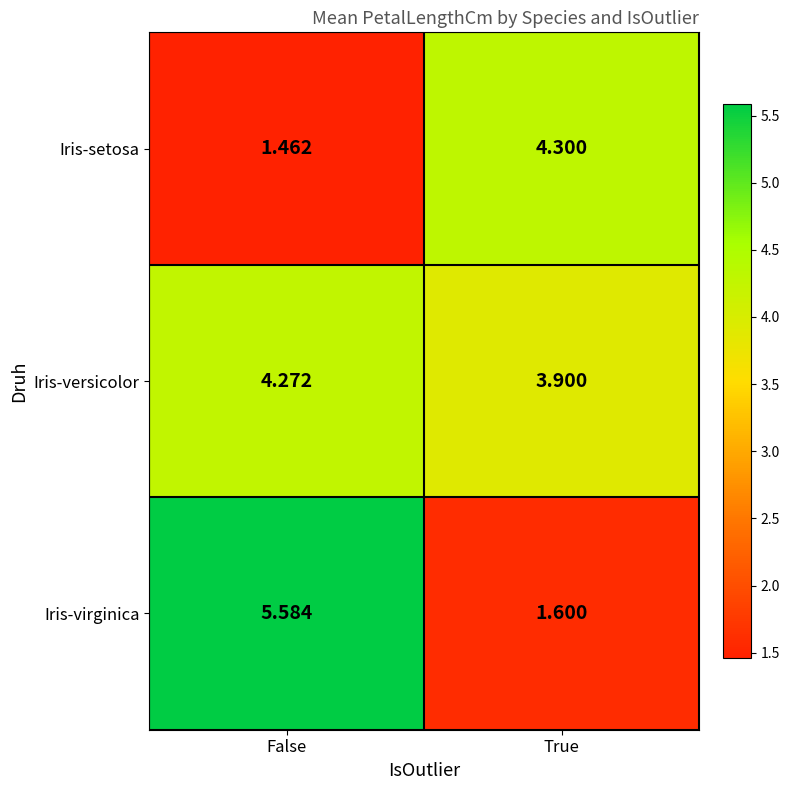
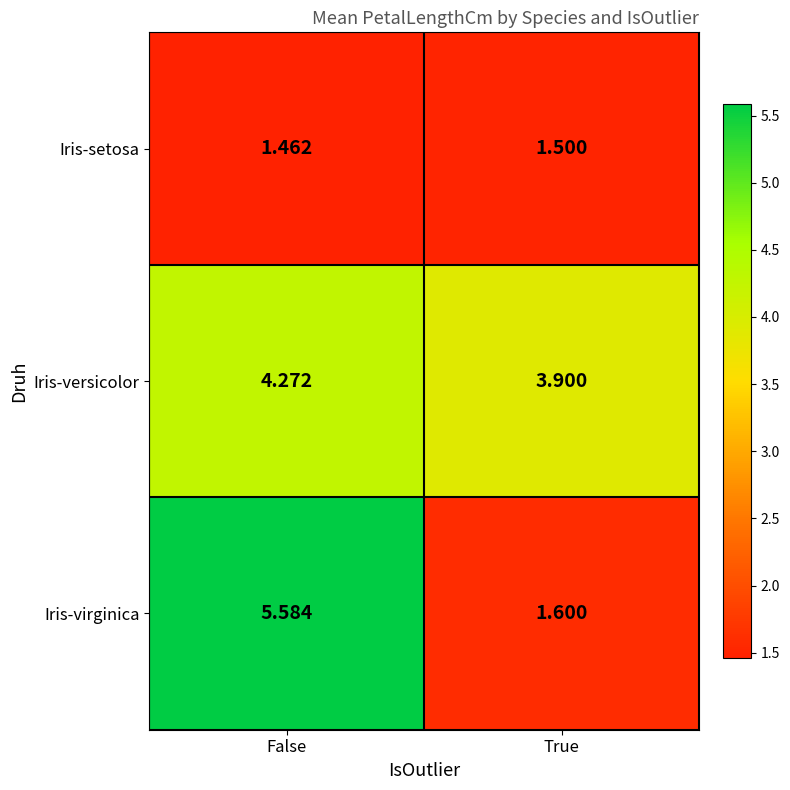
  {
    "Iris-setosa": {
      "False": 1.462,
-     "True": 4.300
+     "True": 1.500
    },
    "Iris-versicolor": {
      "False": 4.272,
      "True": 3.900
    },
    "Iris-virginica": {
      "False": 5.584,
      "True": 1.600
    }
  }
